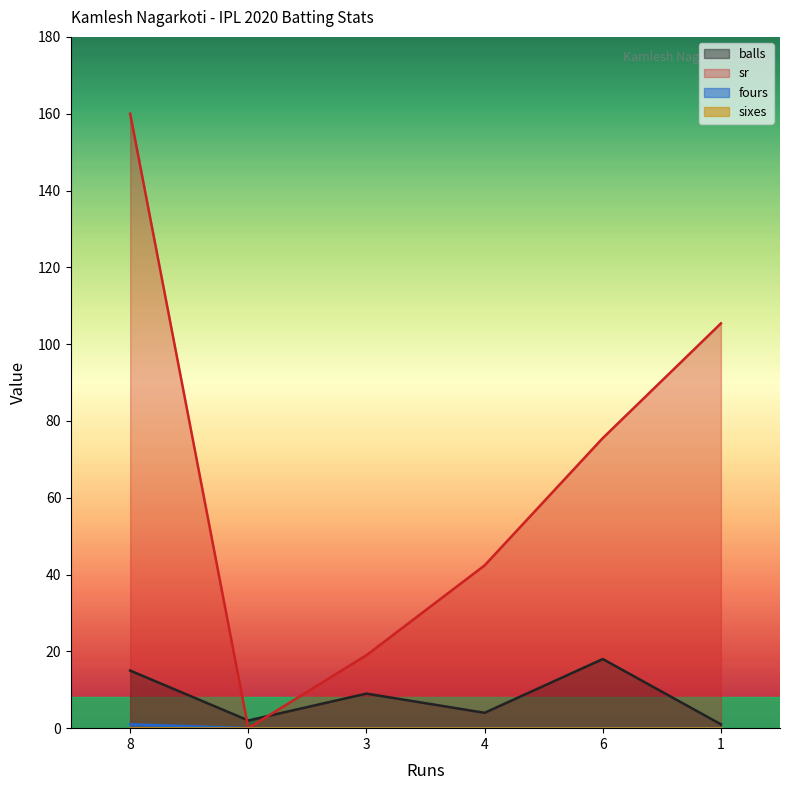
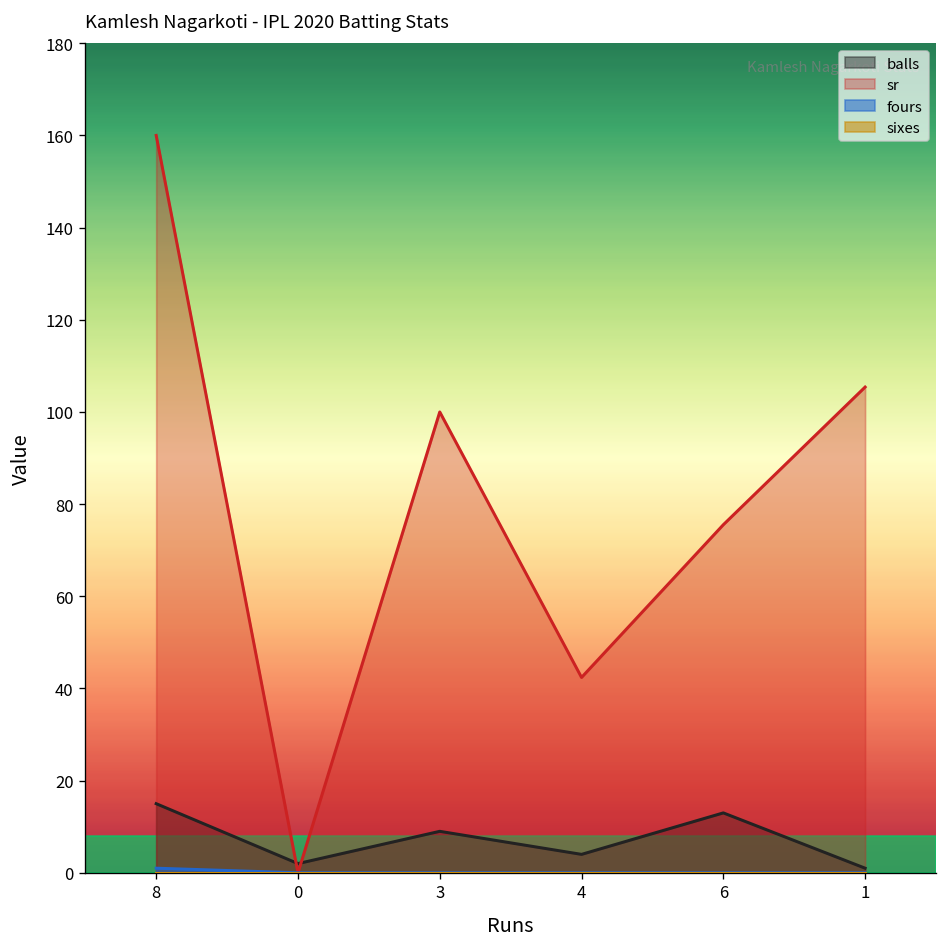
  {
    "balls": {
      "8": 15,
      "3": 9,
-     "6": 18
+     "6": 13
    },
    "sr": {
      "8": 160,
-     "3": 19,
+     "3": 100,
      "4": 42,
      "6": 76,
      "1": 105
    }
  }
